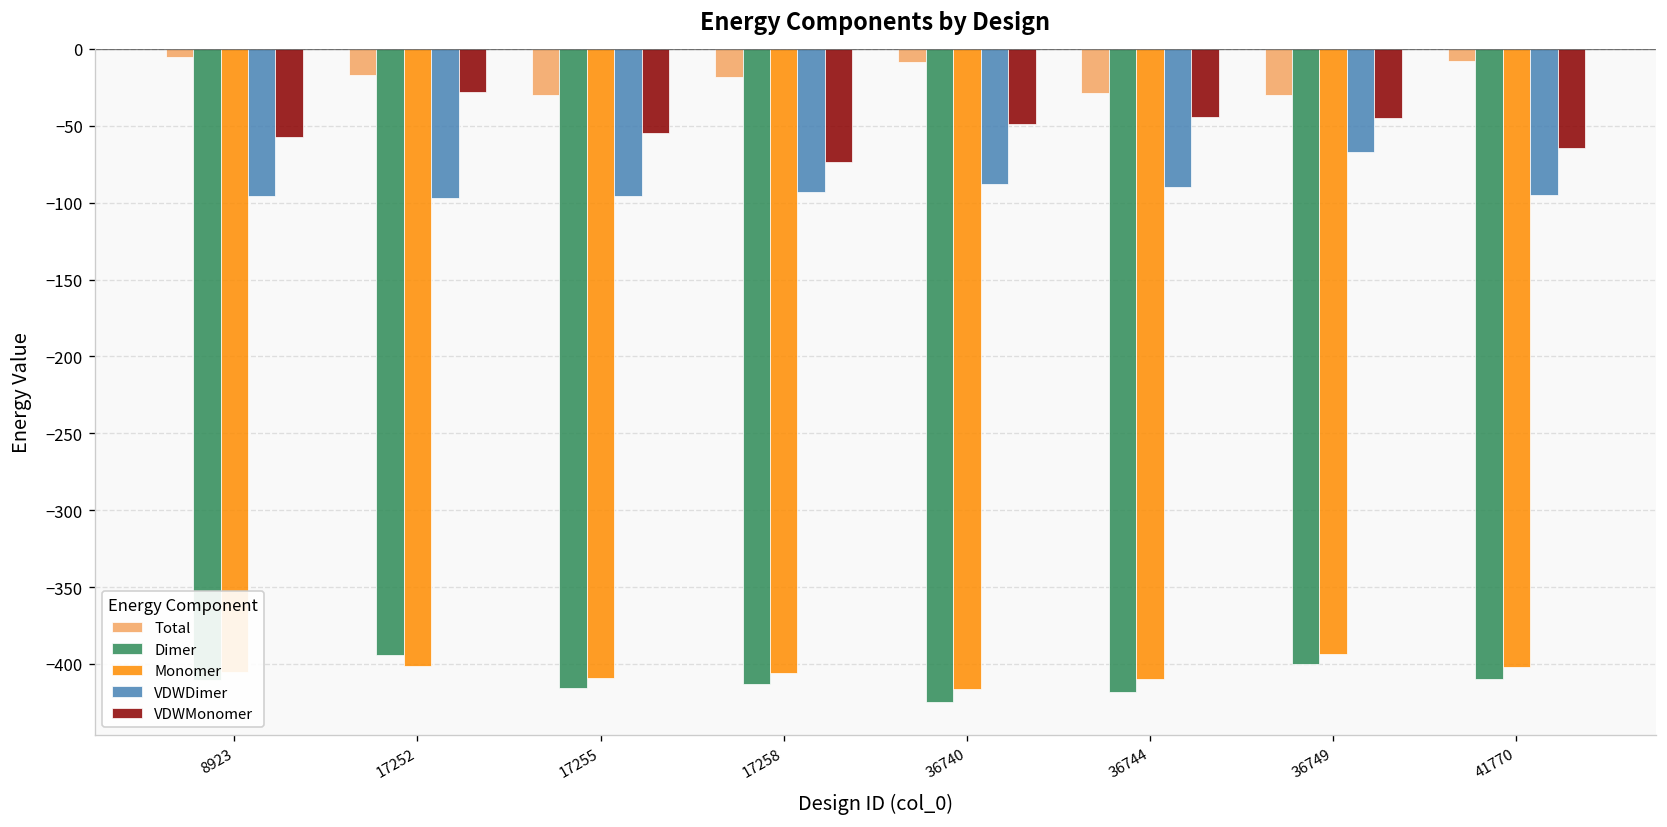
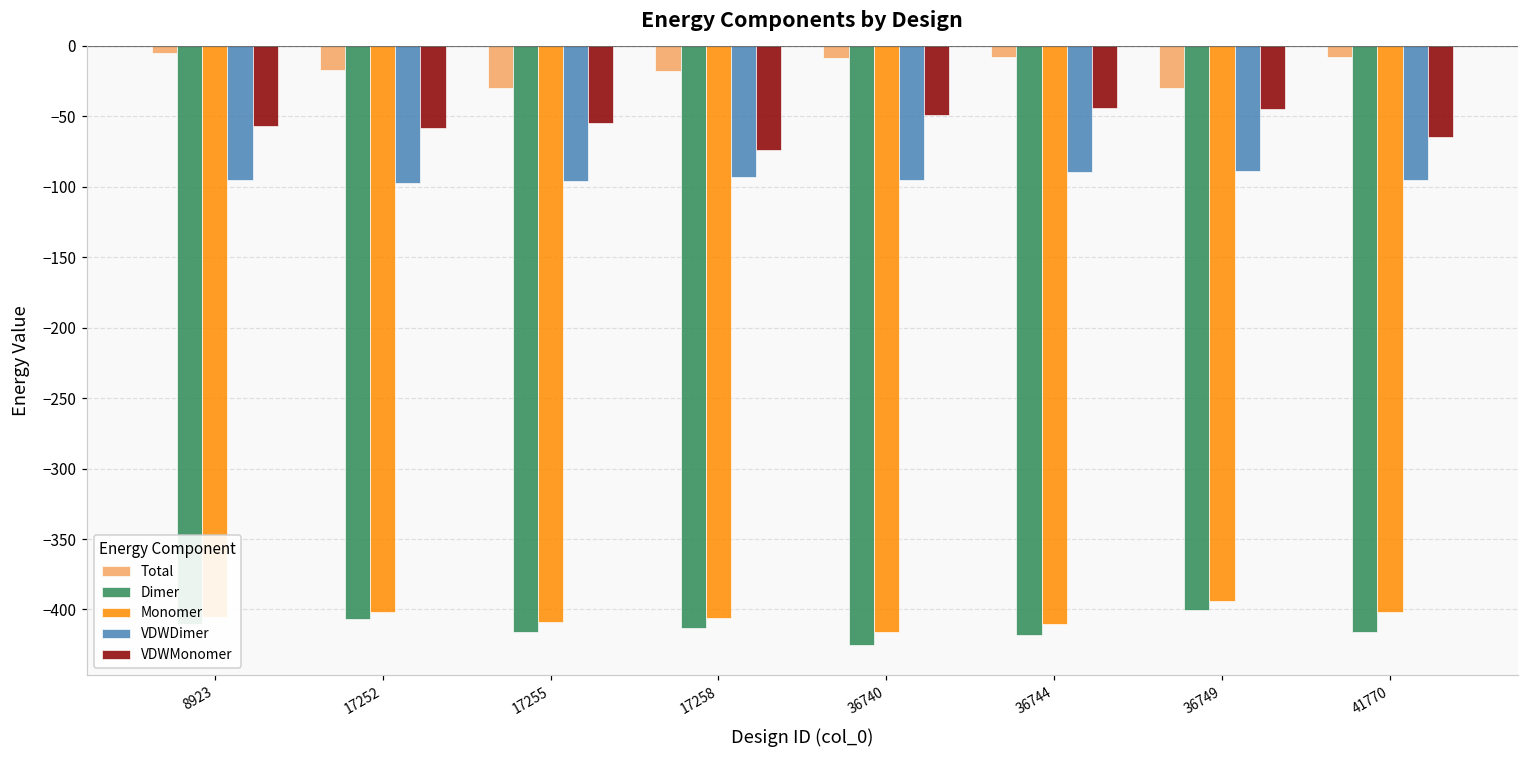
  {
    "Total": {
      "8923": -5,
      "17252": -17,
      "17255": -30,
      "17258": -18,
      "36740": -9,
-     "36744": -28,
+     "36744": -8,
      "36749": -30,
      "41770": -8
    },
    "Dimer": {
-     "17252": -394,
+     "17252": -407,
      "17255": -416,
      "17258": -413,
      "36740": -425,
      "36744": -418,
      "36749": -400,
-     "41770": -410
+     "41770": -416
    },
    "Monomer": {
      "17252": -401,
      "17255": -409,
      "17258": -406,
      "36740": -416,
      "36744": -410,
      "36749": -394,
      "41770": -402
    },
    "VDWDimer": {
      "8923": -95,
      "17252": -97,
      "17255": -96,
      "17258": -93,
-     "36740": -88,
+     "36740": -95,
      "36744": -90,
-     "36749": -67,
+     "36749": -89,
      "41770": -95
    },
    "VDWMonomer": {
      "8923": -57,
-     "17252": -28,
+     "17252": -58,
      "17255": -55,
      "17258": -74,
      "36740": -49,
      "36744": -44,
      "36749": -45,
      "41770": -64
    }
  }
